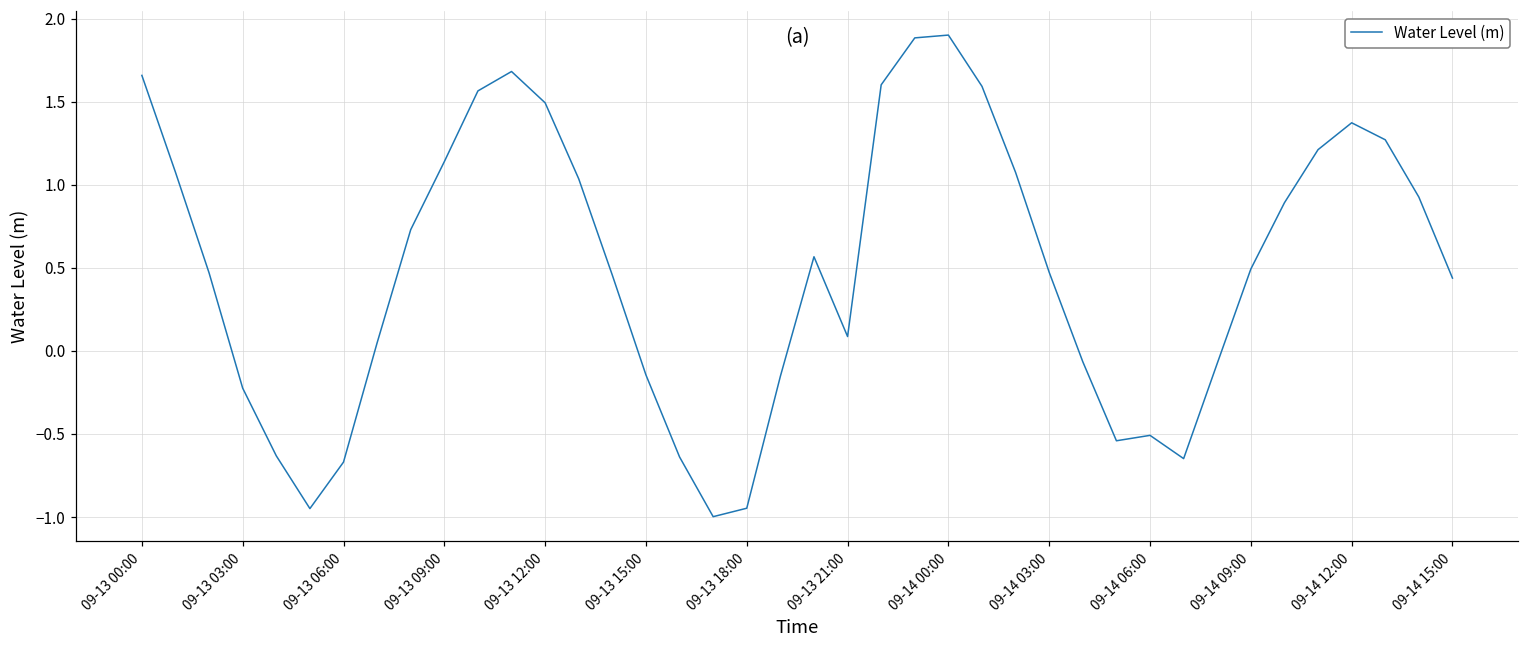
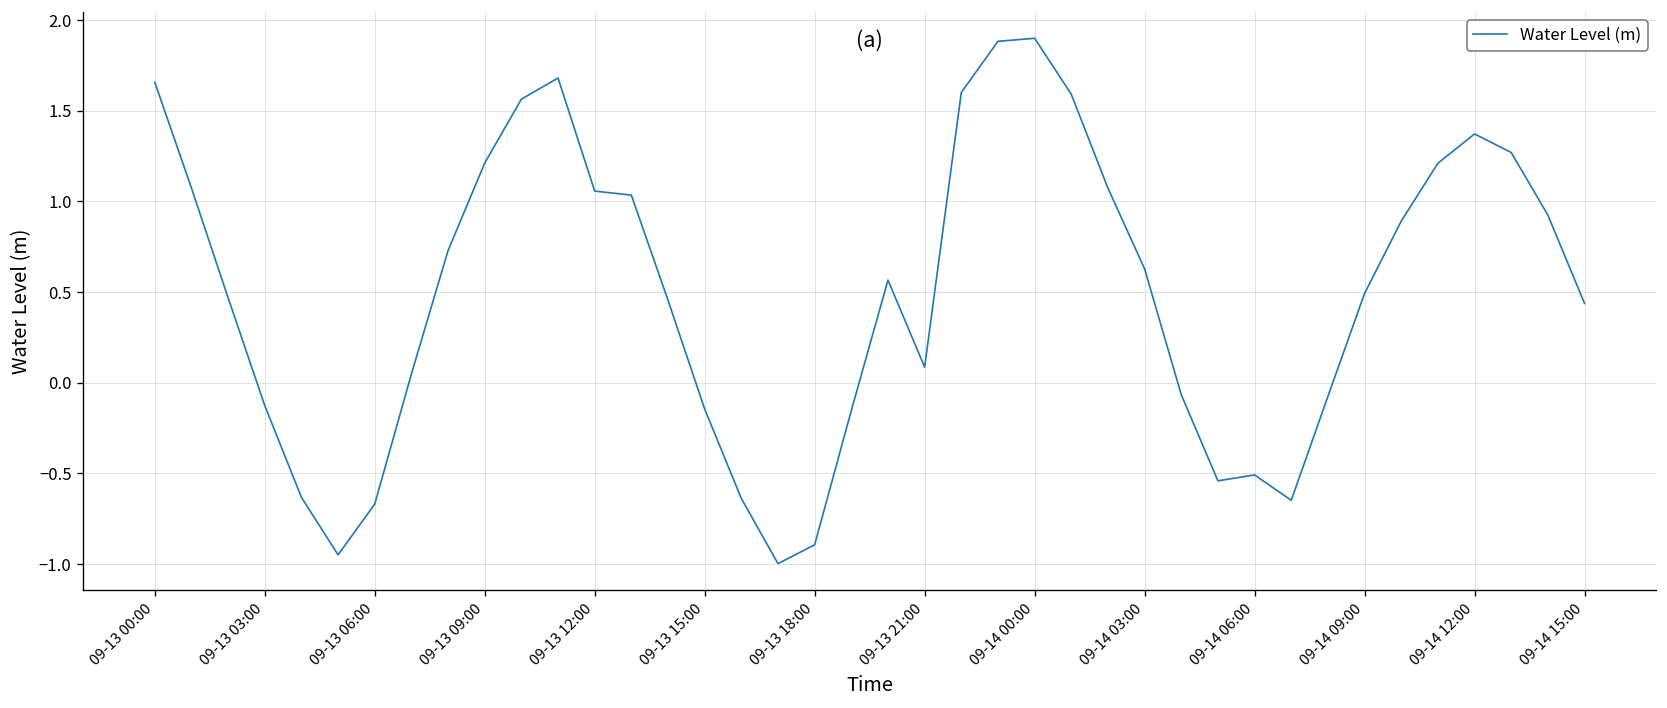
  {
    "09-13 00:00": 1.66,
-   "09-13 03:00": -0.22,
+   "09-13 03:00": -0.13,
    "09-13 06:00": -0.67,
-   "09-13 09:00": 1.14,
-   "09-13 12:00": 1.49,
+   "09-13 09:00": 1.21,
+   "09-13 12:00": 1.06,
    "09-13 15:00": -0.14,
-   "09-13 18:00": -0.95,
+   "09-13 18:00": -0.89,
    "09-13 21:00": 0.09,
    "09-14 00:00": 1.90,
-   "09-14 03:00": 0.47,
+   "09-14 03:00": 0.63,
    "09-14 06:00": -0.51,
    "09-14 09:00": 0.49,
    "09-14 12:00": 1.37,
    "09-14 15:00": 0.44
  }
